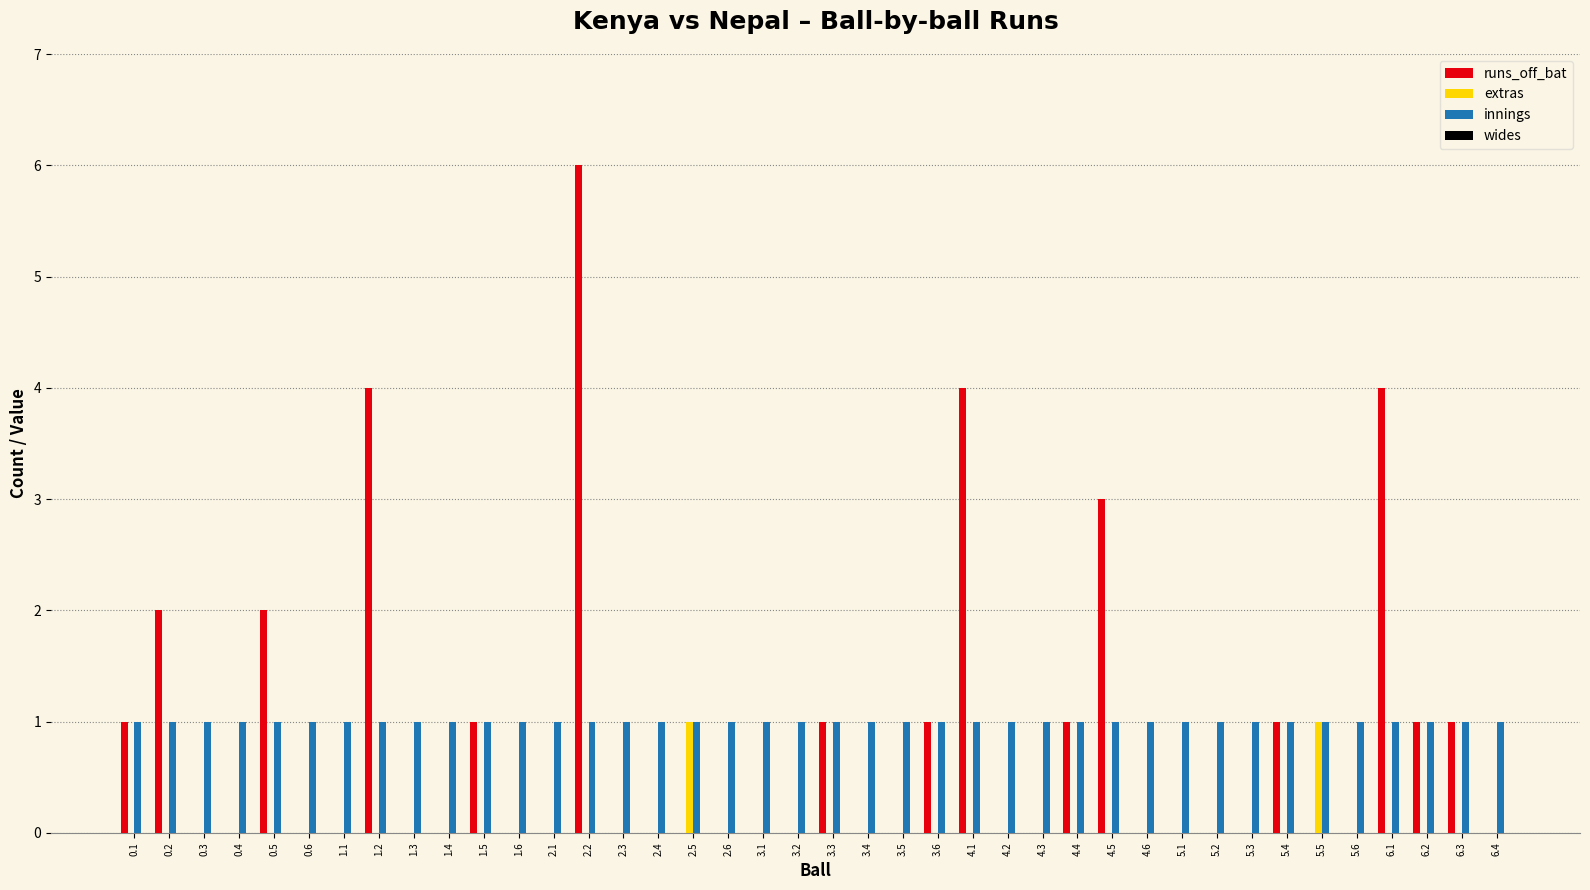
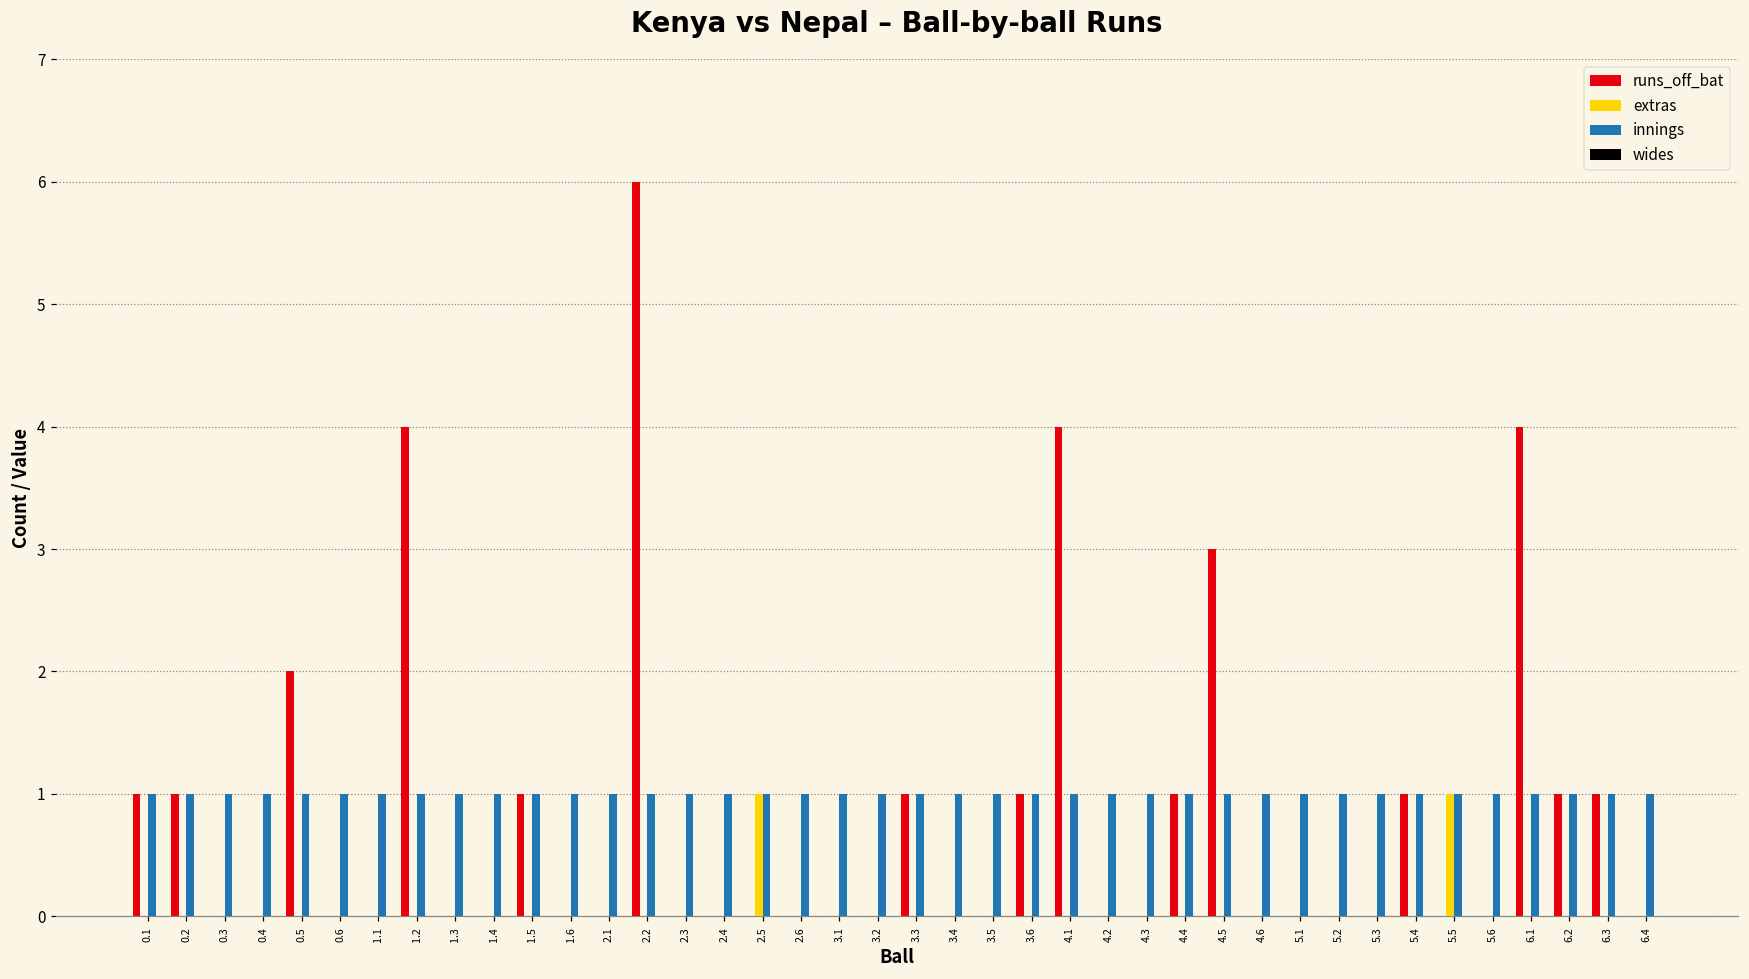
  {
    "runs_off_bat": {
      "0.1": 1,
-     "0.2": 2,
+     "0.2": 1,
      "0.3": 0,
      "0.4": 0,
      "0.5": 2,
      "0.6": 0,
      "1.1": 0,
      "1.2": 4,
      "1.3": 0,
      "1.4": 0,
      "1.5": 1,
      "1.6": 0,
      "2.1": 0,
      "2.2": 6,
      "2.3": 0,
      "2.4": 0,
      "2.5": 0,
      "2.6": 0,
      "3.1": 0,
      "3.2": 0,
      "3.3": 1,
      "3.4": 0,
      "3.5": 0,
      "3.6": 1,
      "4.1": 4,
      "4.2": 0,
      "4.3": 0,
      "4.4": 1,
      "4.5": 3,
      "4.6": 0,
      "5.1": 0,
      "5.2": 0,
      "5.3": 0,
      "5.4": 1,
      "5.5": 0,
      "5.6": 0,
      "6.1": 4,
      "6.2": 1,
      "6.3": 1,
      "6.4": 0
    },
    "extras": {
      "0.1": 0,
      "0.2": 0,
      "0.3": 0,
      "0.4": 0,
      "0.5": 0,
      "0.6": 0,
      "1.1": 0,
      "1.2": 0,
      "1.3": 0,
      "1.4": 0,
      "1.5": 0,
      "1.6": 0,
      "2.1": 0,
      "2.2": 0,
      "2.3": 0,
      "2.4": 0,
      "2.5": 1,
      "2.6": 0,
      "3.1": 0,
      "3.2": 0,
      "3.3": 0,
      "3.4": 0,
      "3.5": 0,
      "3.6": 0,
      "4.1": 0,
      "4.2": 0,
      "4.3": 0,
      "4.4": 0,
      "4.5": 0,
      "4.6": 0,
      "5.1": 0,
      "5.2": 0,
      "5.3": 0,
      "5.4": 0,
      "5.5": 1,
      "5.6": 0,
      "6.1": 0,
      "6.2": 0,
      "6.3": 0,
      "6.4": 0
    },
    "innings": {
      "0.1": 1,
      "0.2": 1,
      "0.3": 1,
      "0.4": 1,
      "0.5": 1,
      "0.6": 1,
      "1.1": 1,
      "1.2": 1,
      "1.3": 1,
      "1.4": 1,
      "1.5": 1,
      "1.6": 1,
      "2.1": 1,
      "2.2": 1,
      "2.3": 1,
      "2.4": 1,
      "2.5": 1,
      "2.6": 1,
      "3.1": 1,
      "3.2": 1,
      "3.3": 1,
      "3.4": 1,
      "3.5": 1,
      "3.6": 1,
      "4.1": 1,
      "4.2": 1,
      "4.3": 1,
      "4.4": 1,
      "4.5": 1,
      "4.6": 1,
      "5.1": 1,
      "5.2": 1,
      "5.3": 1,
      "5.4": 1,
      "5.5": 1,
      "5.6": 1,
      "6.1": 1,
      "6.2": 1,
      "6.3": 1,
      "6.4": 1
    },
    "wides": {
      "0.1": 0,
      "0.2": 0,
      "0.3": 0,
      "0.4": 0,
      "0.5": 0,
      "0.6": 0,
      "1.1": 0,
      "1.2": 0,
      "1.3": 0,
      "1.4": 0,
      "1.5": 0,
      "1.6": 0,
      "2.1": 0,
      "2.2": 0,
      "2.3": 0,
      "2.4": 0,
      "2.5": 0,
      "2.6": 0,
      "3.1": 0,
      "3.2": 0,
      "3.3": 0,
      "3.4": 0,
      "3.5": 0,
      "3.6": 0,
      "4.1": 0,
      "4.2": 0,
      "4.3": 0,
      "4.4": 0,
      "4.5": 0,
      "4.6": 0,
      "5.1": 0,
      "5.2": 0,
      "5.3": 0,
      "5.4": 0,
      "5.5": 0,
      "5.6": 0,
      "6.1": 0,
      "6.2": 0,
      "6.3": 0,
      "6.4": 0
    }
  }
